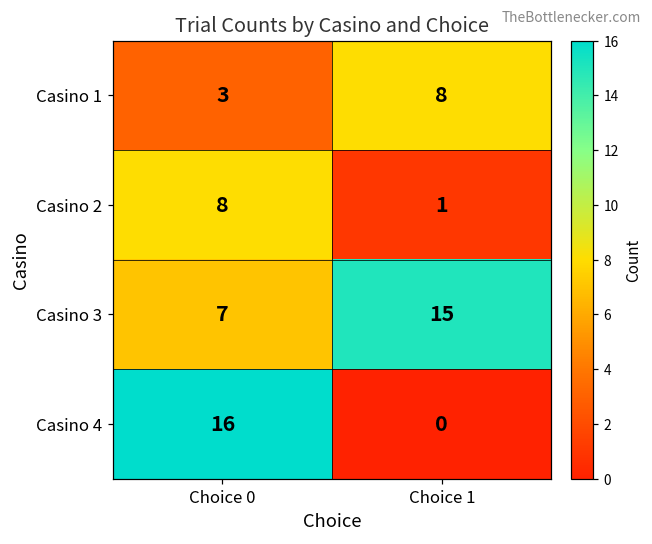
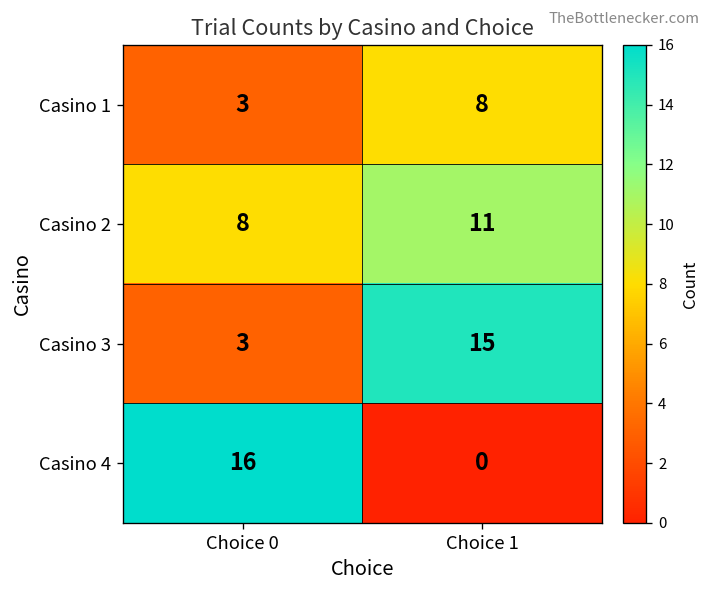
  {
    "Casino 1": {
      "Choice 0": 3,
      "Choice 1": 8
    },
    "Casino 2": {
      "Choice 0": 8,
-     "Choice 1": 1
+     "Choice 1": 11
    },
    "Casino 3": {
-     "Choice 0": 7,
+     "Choice 0": 3,
      "Choice 1": 15
    },
    "Casino 4": {
      "Choice 0": 16,
      "Choice 1": 0
    }
  }
